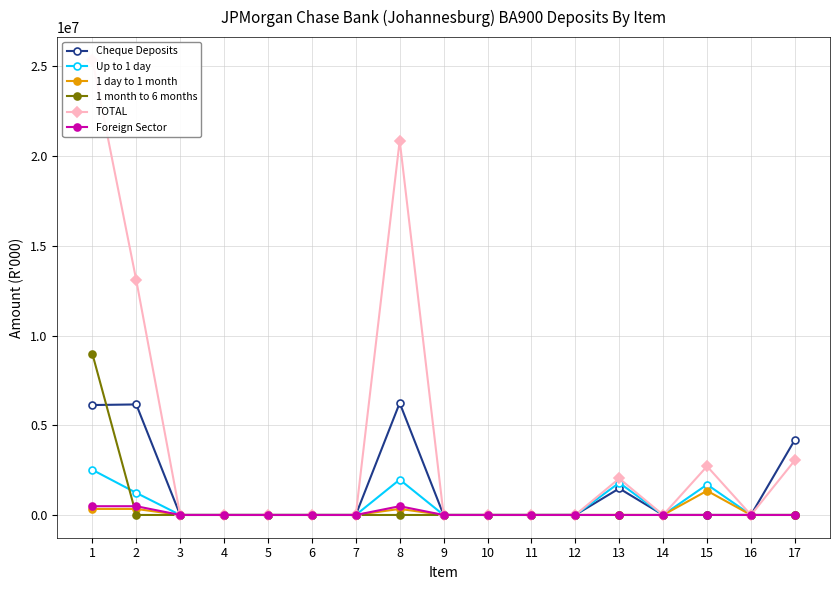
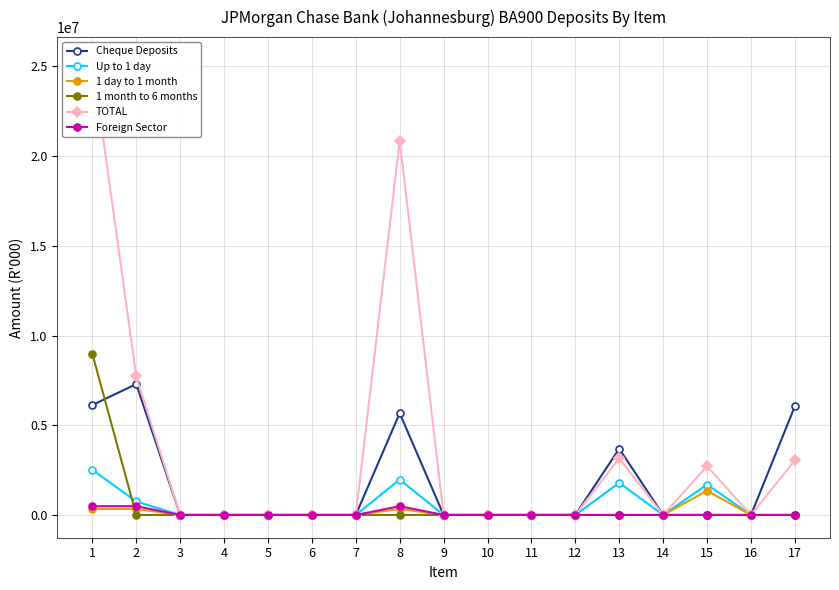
  {
    "Cheque Deposits": {
      "1": 6100000,
-     "2": 6200000,
-     "8": 6200000,
-     "13": 1500000,
-     "17": 4200000
+     "2": 7300000,
+     "8": 5700000,
+     "13": 3700000,
+     "17": 6100000
    },
    "Up to 1 day": {
      "1": 2500000,
-     "2": 1200000,
+     "2": 800000,
      "8": 2000000,
      "13": 1800000,
      "15": 1700000
    },
    "1 day to 1 month": {
      "1": 300000,
      "2": 300000,
      "8": 300000,
      "15": 1300000
    },
    "1 month to 6 months": {
      "1": 9000000,
      "2": 0,
      "8": 0
    },
    "TOTAL": {
-     "2": 13100000,
+     "2": 7700000,
      "8": 20900000,
-     "13": 2000000,
+     "13": 3200000,
      "15": 2700000,
      "17": 3000000
    },
    "Foreign Sector": {
      "1": 500000,
      "2": 500000,
      "8": 500000
    }
  }
